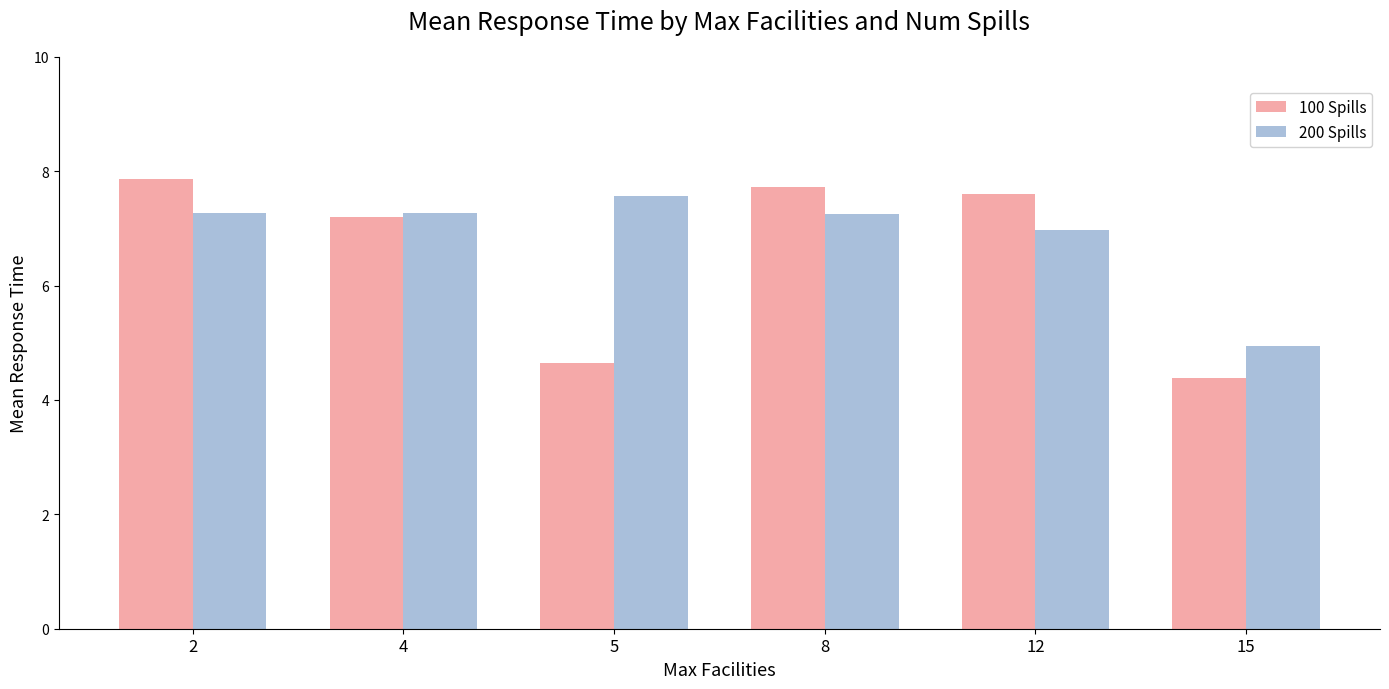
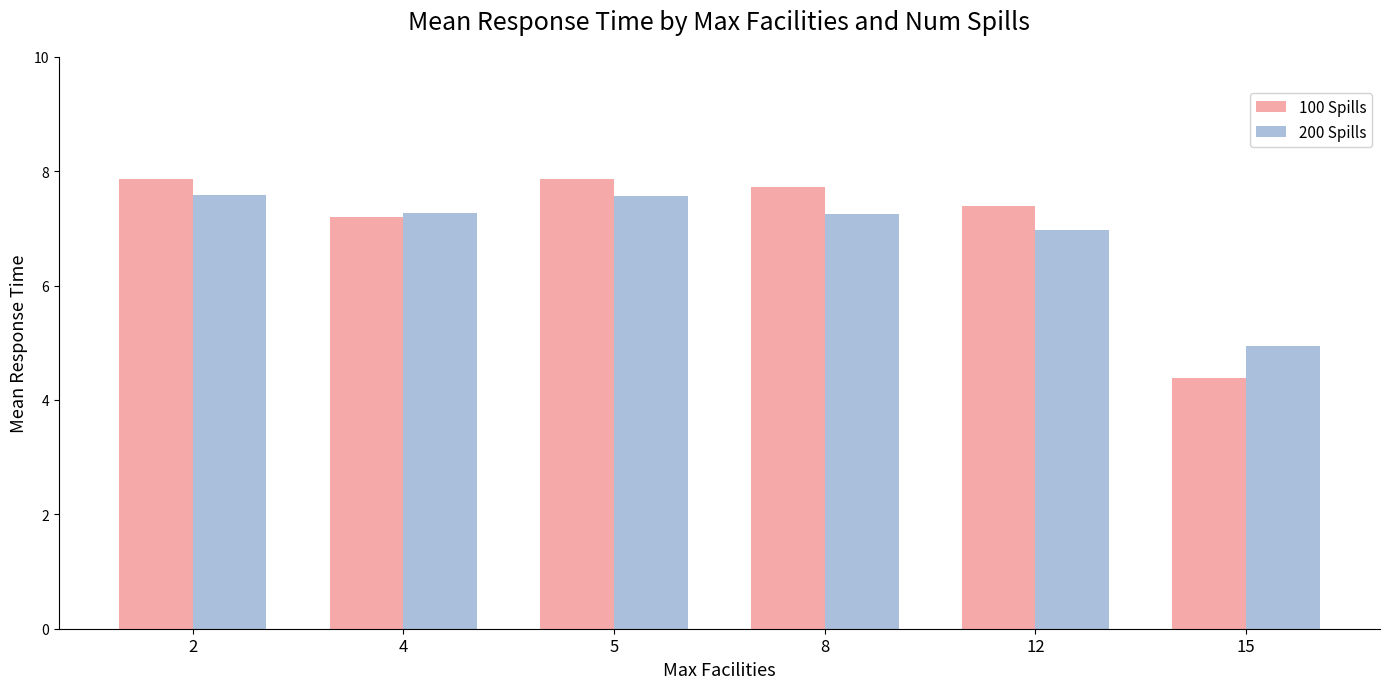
  {
    "100 Spills": {
      "2": 7.9,
      "4": 7.2,
-     "5": 4.6,
+     "5": 7.9,
      "8": 7.7,
-     "12": 7.6,
+     "12": 7.4,
      "15": 4.4
    },
    "200 Spills": {
-     "2": 7.3,
+     "2": 7.6,
      "4": 7.3,
      "5": 7.6,
      "8": 7.3,
      "12": 7.0,
      "15": 4.9
    }
  }
